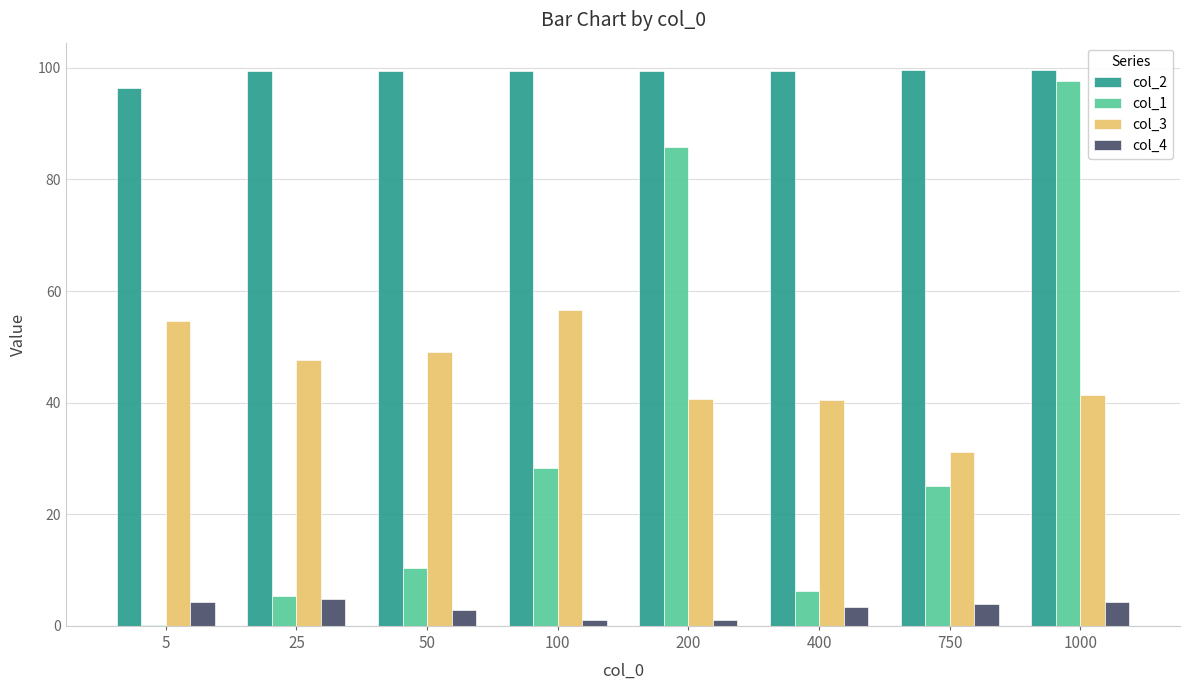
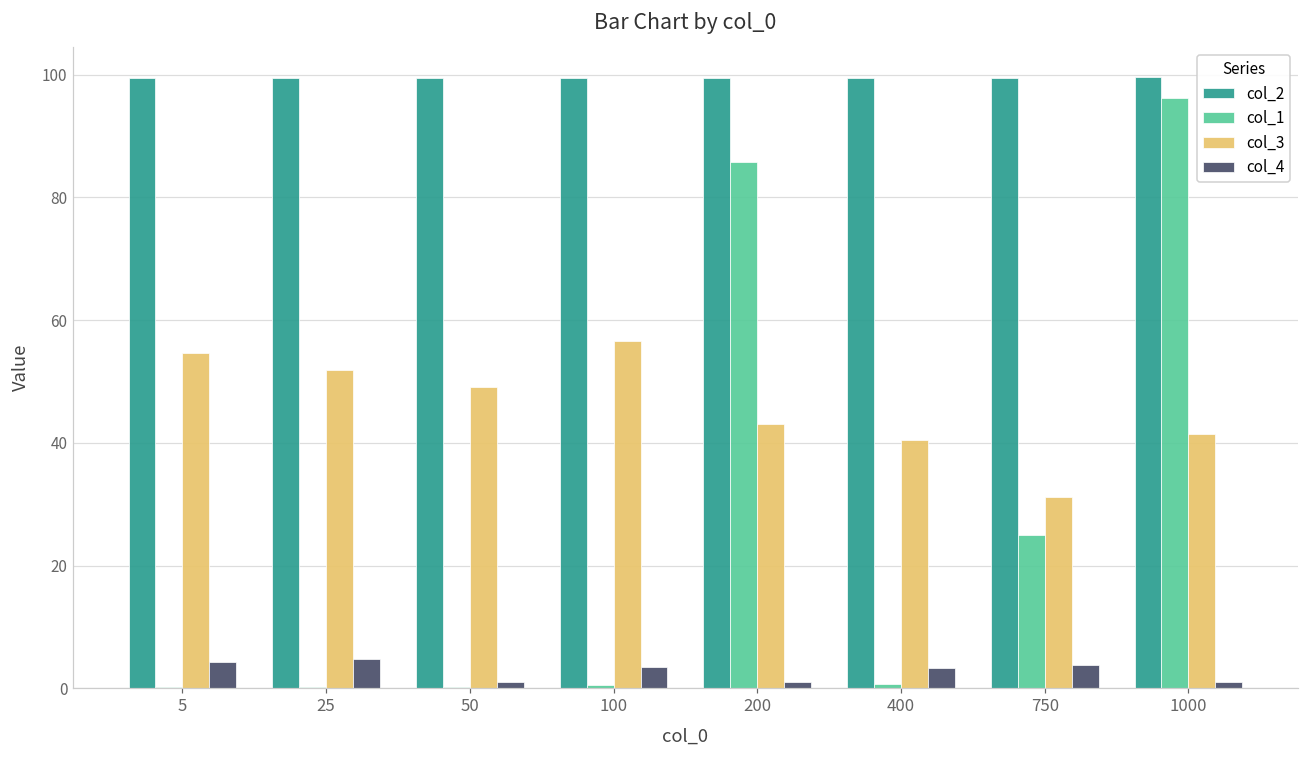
  {
    "col_2": {
-     "5": 96,
+     "5": 99,
      "25": 99,
      "50": 99,
      "100": 99,
      "200": 99,
      "400": 100,
      "750": 100,
      "1000": 100
    },
    "col_1": {
-     "25": 5,
-     "50": 10,
-     "100": 28,
+     "25": 0,
+     "50": 0,
+     "100": 1,
      "200": 86,
-     "400": 6,
+     "400": 1,
      "750": 25,
-     "1000": 98
+     "1000": 96
    },
    "col_3": {
      "5": 55,
-     "25": 48,
+     "25": 52,
      "50": 49,
      "100": 57,
-     "200": 41,
+     "200": 43,
      "400": 40,
      "750": 31,
      "1000": 41
    },
    "col_4": {
      "5": 4,
      "25": 5,
-     "50": 3,
-     "100": 1,
+     "50": 1,
+     "100": 3,
      "200": 1,
      "400": 3,
      "750": 4,
-     "1000": 4
+     "1000": 1
    }
  }
